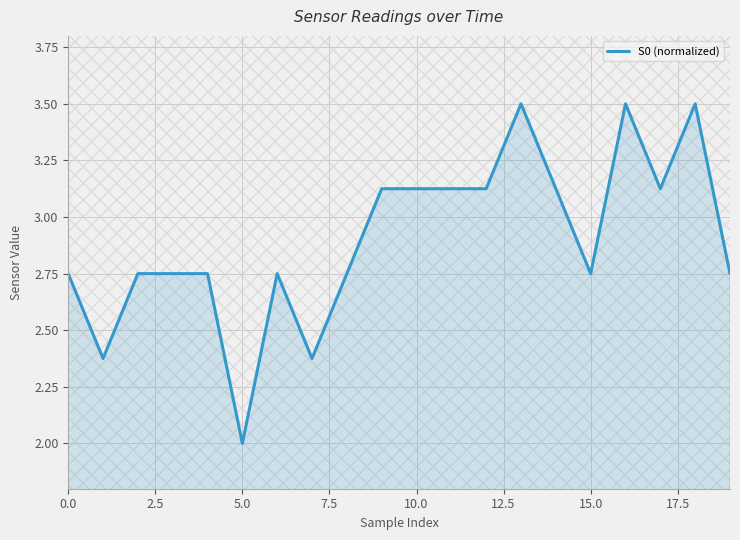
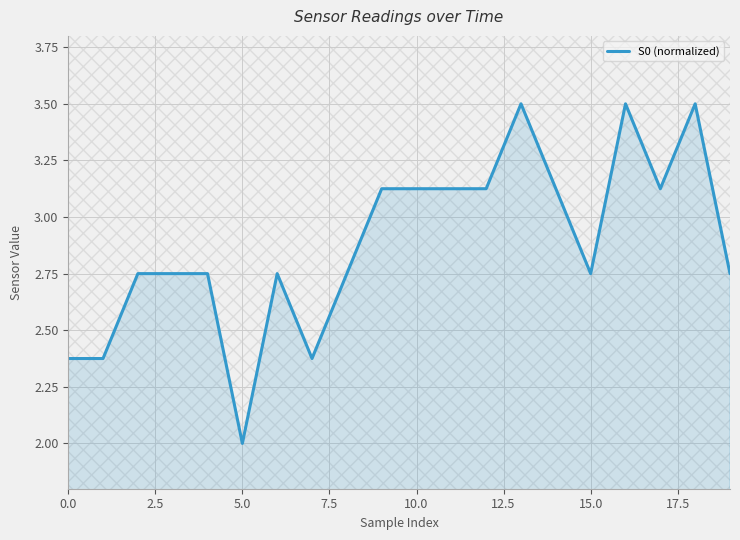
  {
-   "0.0": 2.75,
+   "0.0": 2.37,
    "5.0": 2.00,
    "10.0": 3.12,
    "15.0": 2.75
  }
